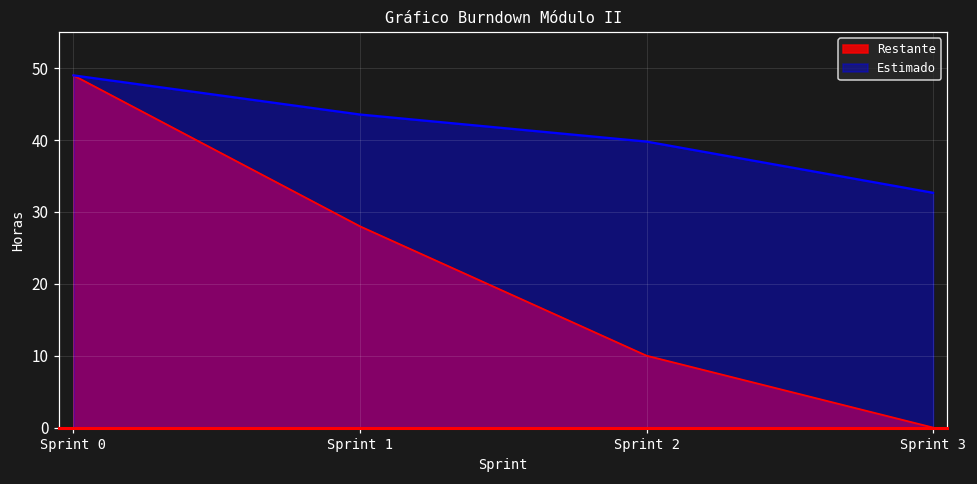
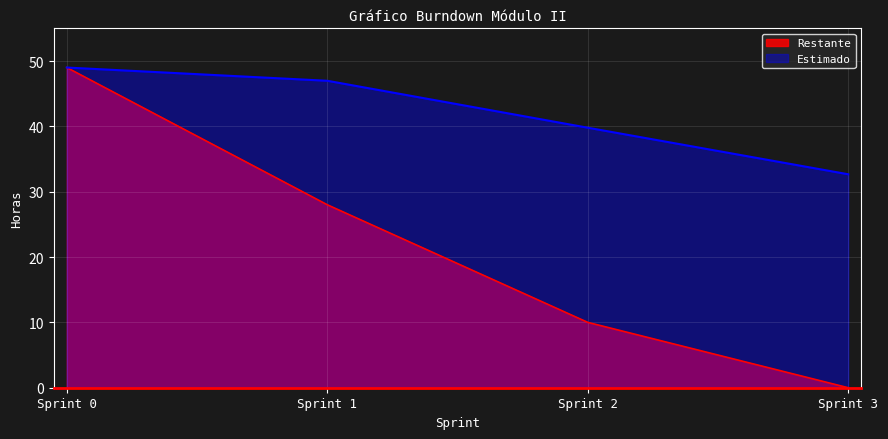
  {
    "Restante": {
      "Sprint 1": 28,
      "Sprint 2": 10,
      "Sprint 3": 0
    },
    "Estimado": {
-     "Sprint 1": 44,
+     "Sprint 1": 47,
      "Sprint 2": 40,
      "Sprint 3": 33
    }
  }
